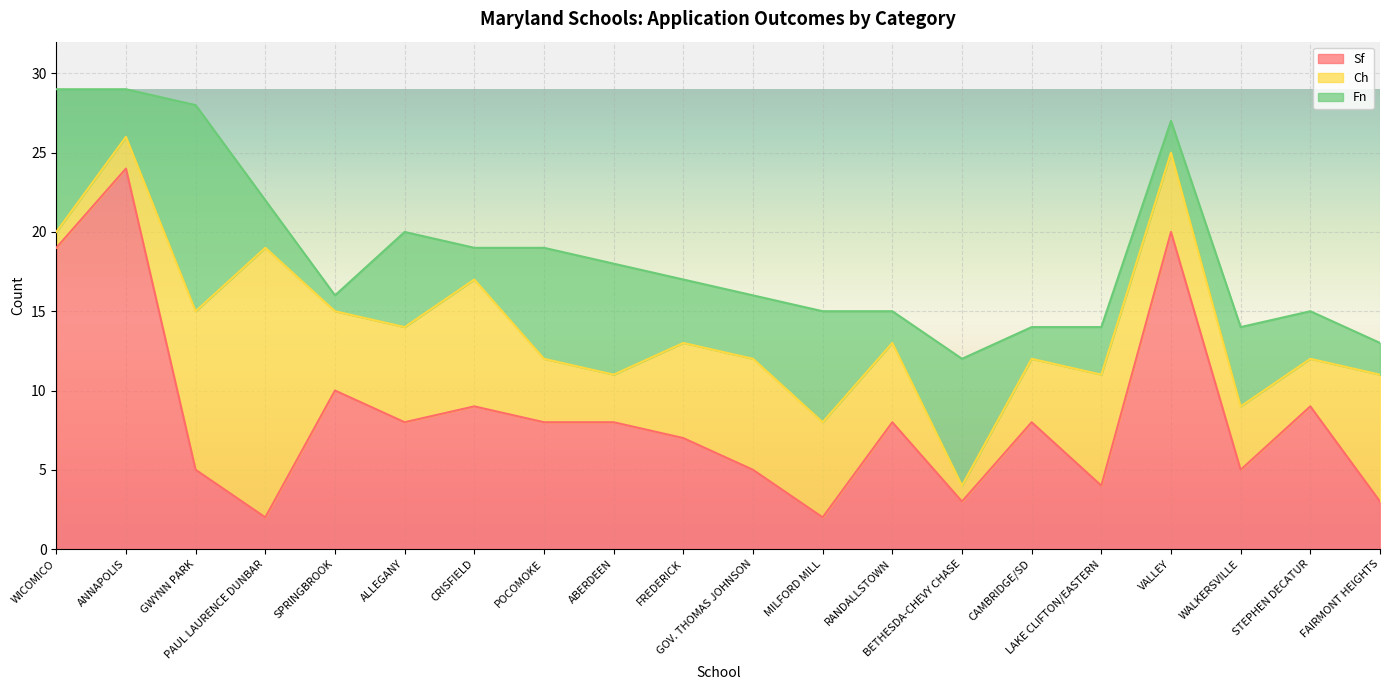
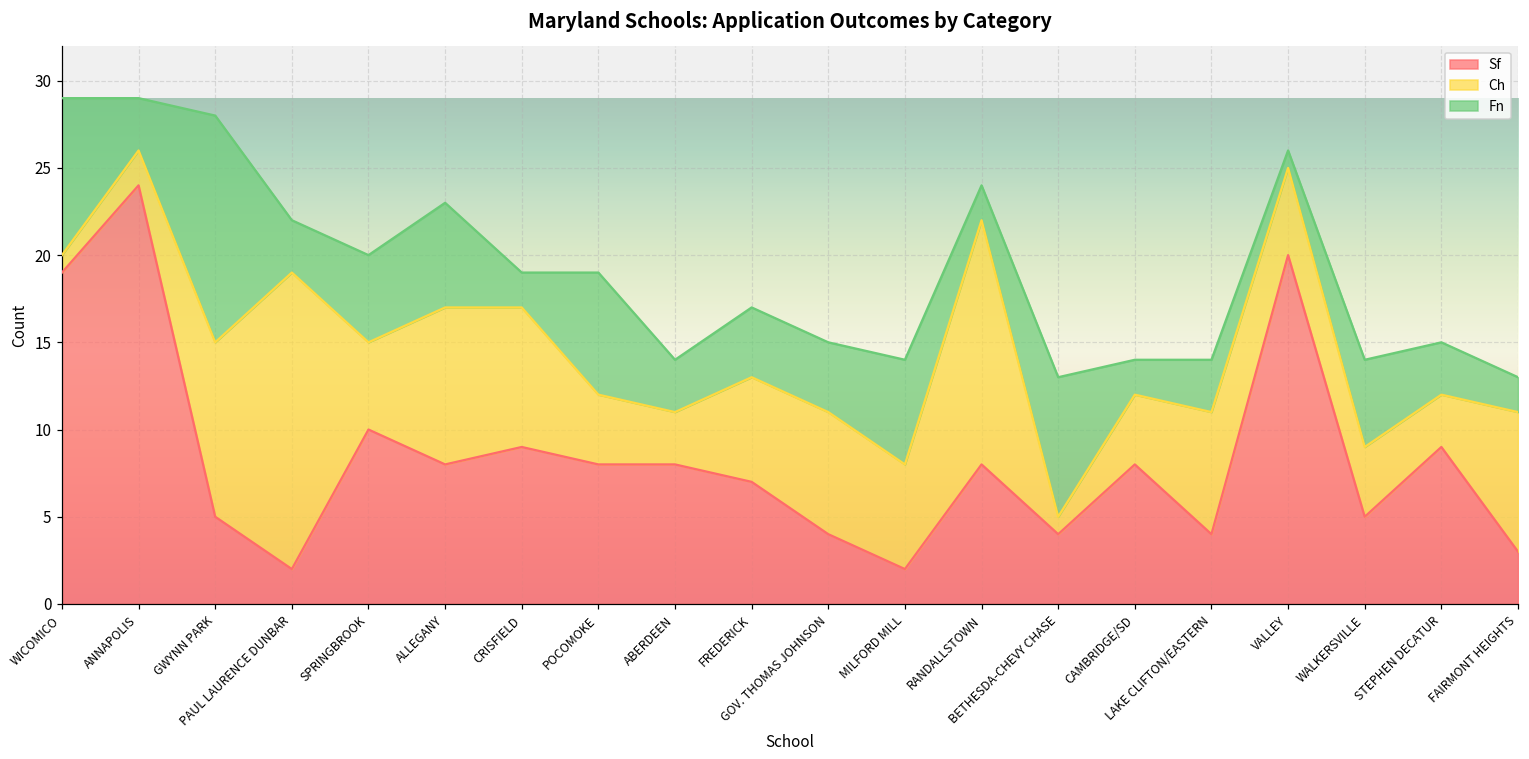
  {
    "Sf": {
      "WICOMICO": 19,
      "ANNAPOLIS": 24,
      "GWYNN PARK": 5,
      "PAUL LAURENCE DUNBAR": 2,
      "SPRINGBROOK": 10,
      "ALLEGANY": 8,
      "CRISFIELD": 9,
      "POCOMOKE": 8,
      "ABERDEEN": 8,
      "FREDERICK": 7,
-     "GOV. THOMAS JOHNSON": 5,
+     "GOV. THOMAS JOHNSON": 4,
      "MILFORD MILL": 2,
      "RANDALLSTOWN": 8,
-     "BETHESDA-CHEVY CHASE": 3,
+     "BETHESDA-CHEVY CHASE": 4,
      "CAMBRIDGE/SD": 8,
      "LAKE CLIFTON/EASTERN": 4,
      "VALLEY": 20,
      "WALKERSVILLE": 5,
      "STEPHEN DECATUR": 9,
      "FAIRMONT HEIGHTS": 3
    },
    "Ch": {
      "WICOMICO": 1,
      "ANNAPOLIS": 2,
      "GWYNN PARK": 10,
      "PAUL LAURENCE DUNBAR": 17,
      "SPRINGBROOK": 5,
-     "ALLEGANY": 6,
+     "ALLEGANY": 9,
      "CRISFIELD": 8,
      "POCOMOKE": 4,
      "ABERDEEN": 3,
      "FREDERICK": 6,
      "GOV. THOMAS JOHNSON": 7,
      "MILFORD MILL": 6,
-     "RANDALLSTOWN": 5,
+     "RANDALLSTOWN": 14,
      "BETHESDA-CHEVY CHASE": 1,
      "CAMBRIDGE/SD": 4,
      "LAKE CLIFTON/EASTERN": 7,
      "VALLEY": 5,
      "WALKERSVILLE": 4,
      "STEPHEN DECATUR": 3,
      "FAIRMONT HEIGHTS": 8
    },
    "Fn": {
      "WICOMICO": 9,
      "ANNAPOLIS": 3,
      "GWYNN PARK": 13,
      "PAUL LAURENCE DUNBAR": 3,
-     "SPRINGBROOK": 1,
+     "SPRINGBROOK": 5,
      "ALLEGANY": 6,
      "CRISFIELD": 2,
      "POCOMOKE": 7,
-     "ABERDEEN": 7,
+     "ABERDEEN": 3,
      "FREDERICK": 4,
      "GOV. THOMAS JOHNSON": 4,
-     "MILFORD MILL": 7,
+     "MILFORD MILL": 6,
      "RANDALLSTOWN": 2,
      "BETHESDA-CHEVY CHASE": 8,
      "CAMBRIDGE/SD": 2,
      "LAKE CLIFTON/EASTERN": 3,
-     "VALLEY": 2,
+     "VALLEY": 1,
      "WALKERSVILLE": 5,
      "STEPHEN DECATUR": 3,
      "FAIRMONT HEIGHTS": 2
    }
  }
